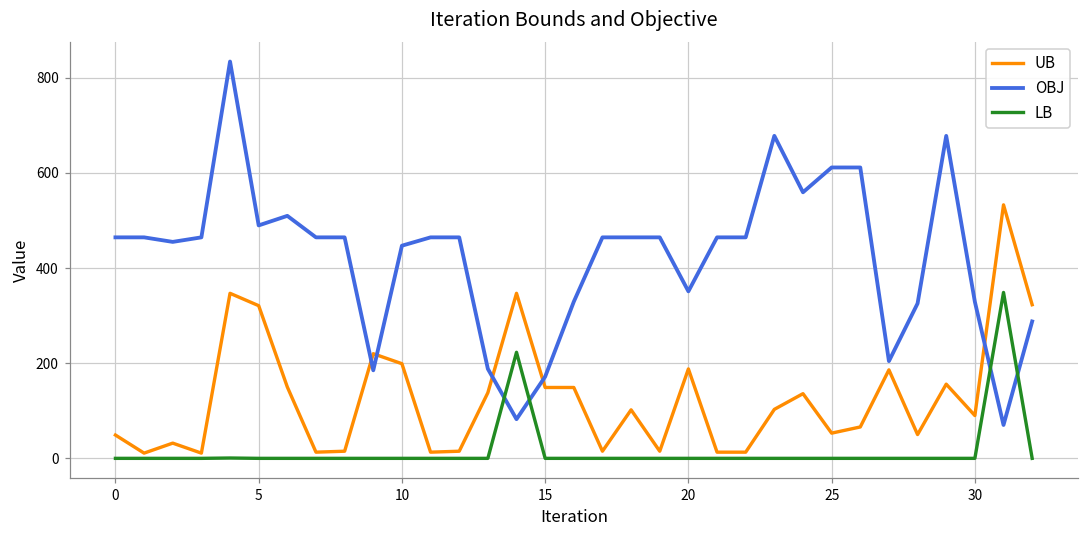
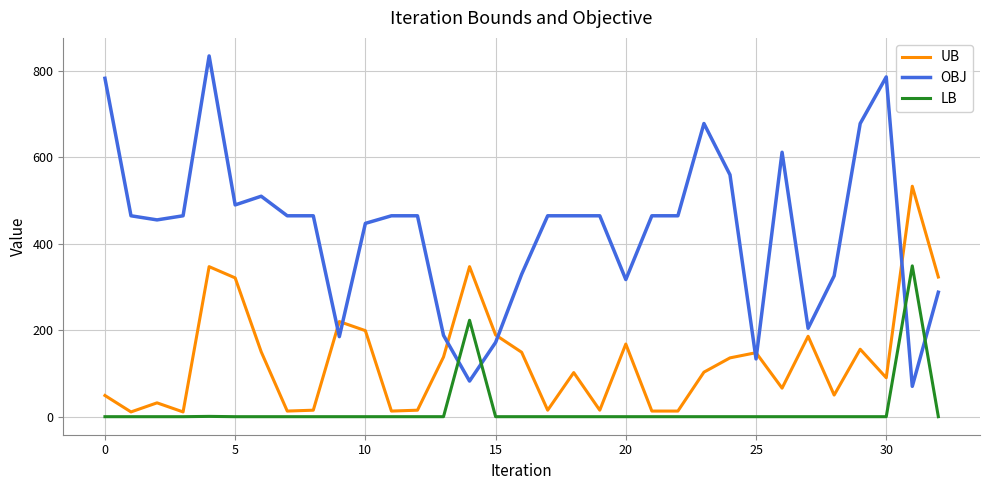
  {
    "UB": {
      "0": 50,
      "5": 320,
      "10": 200,
-     "15": 150,
-     "20": 190,
-     "25": 50,
+     "15": 190,
+     "20": 170,
+     "25": 150,
      "30": 90
    },
    "OBJ": {
-     "0": 460,
+     "0": 780,
      "5": 490,
      "10": 450,
      "15": 170,
-     "20": 350,
-     "25": 610,
-     "30": 330
+     "20": 320,
+     "25": 130,
+     "30": 790
    },
    "LB": {
      "0": 0,
      "5": 0,
      "10": 0,
      "15": 0,
      "20": 0,
      "25": 0,
      "30": 0
    }
  }
